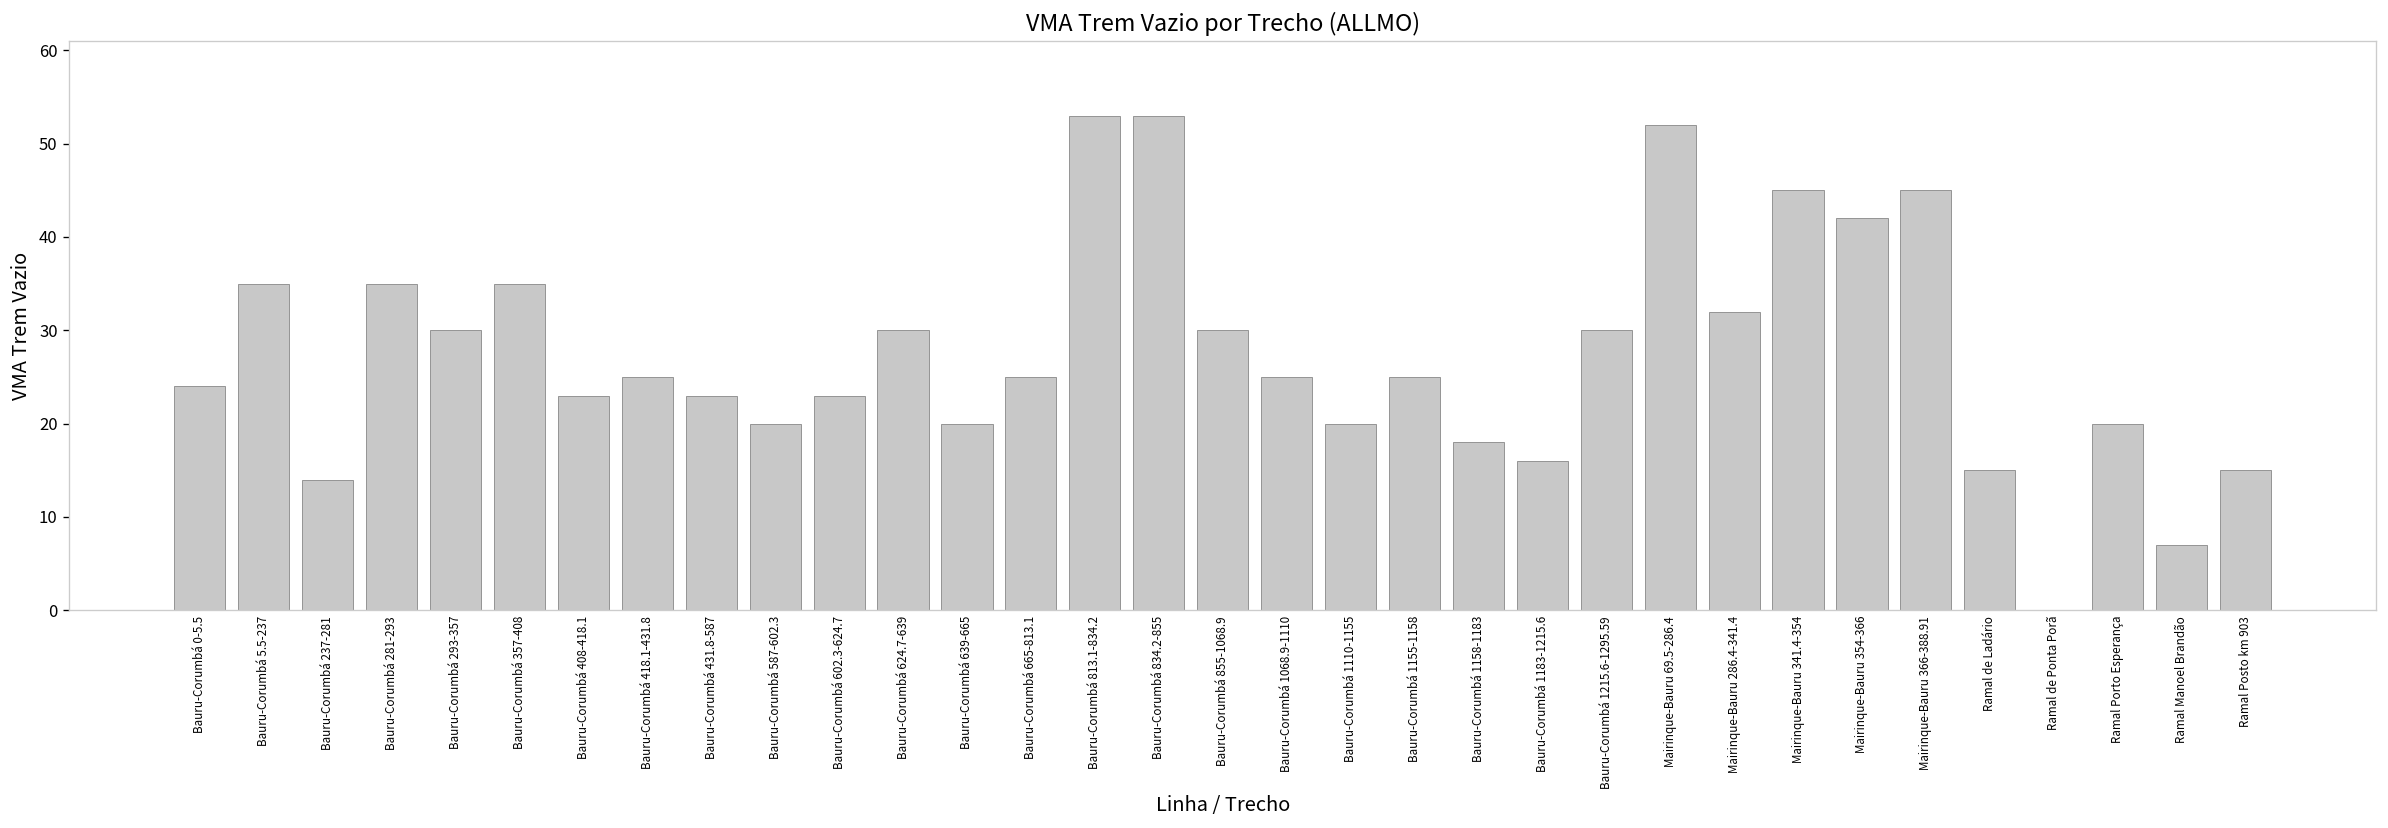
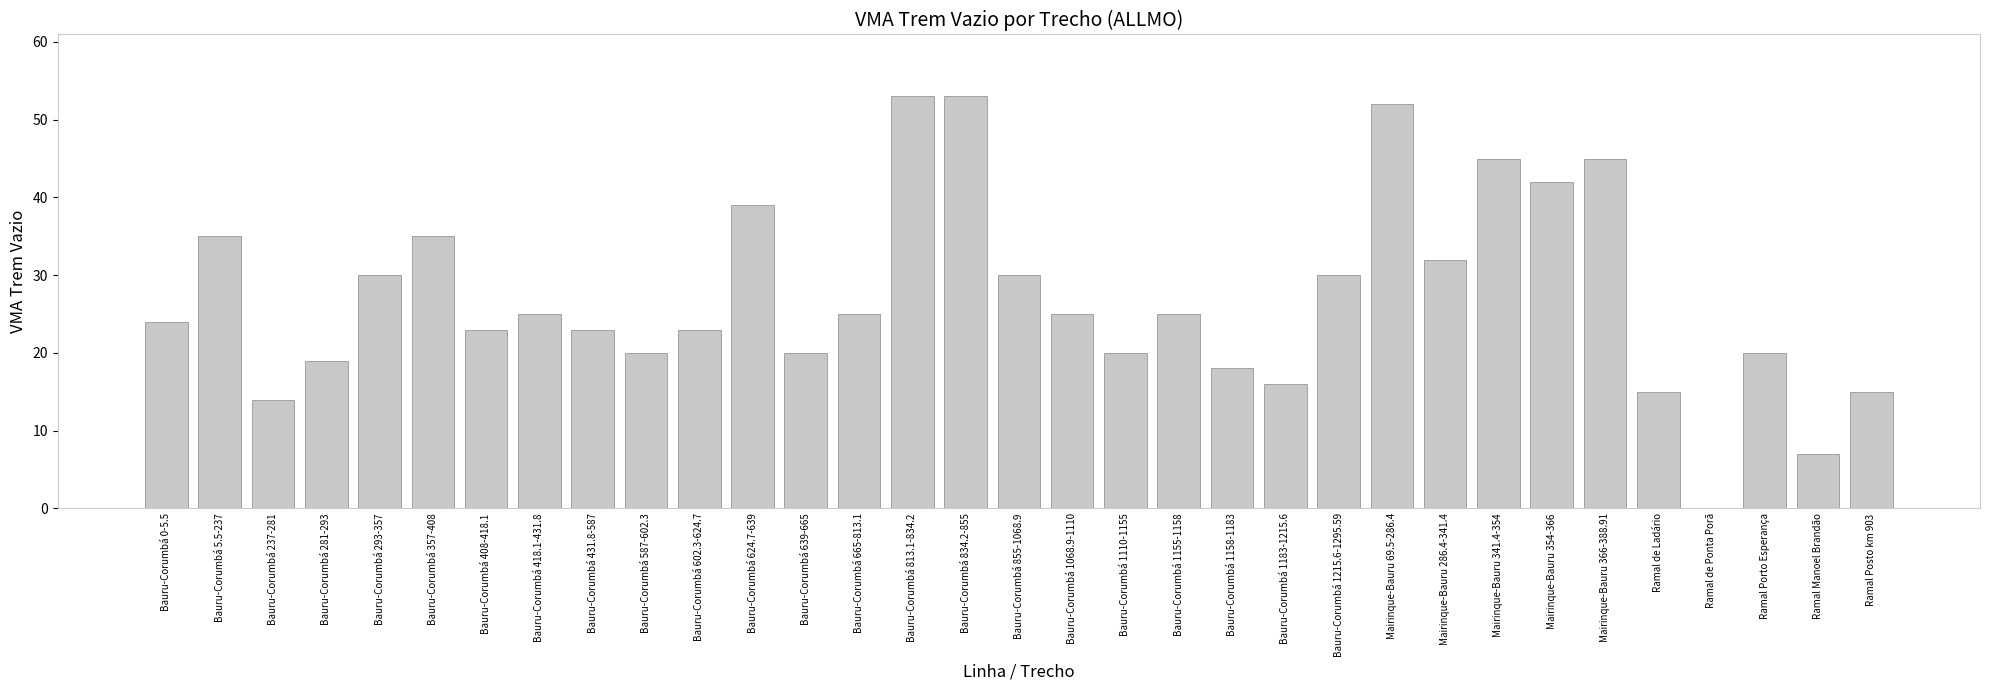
  {
    "Bauru-Corumbá 0-5.5": 24,
    "Bauru-Corumbá 5.5-237": 35,
    "Bauru-Corumbá 237-281": 14,
-   "Bauru-Corumbá 281-293": 35,
+   "Bauru-Corumbá 281-293": 19,
    "Bauru-Corumbá 293-357": 30,
    "Bauru-Corumbá 357-408": 35,
    "Bauru-Corumbá 408-418.1": 23,
    "Bauru-Corumbá 418.1-431.8": 25,
    "Bauru-Corumbá 431.8-587": 23,
    "Bauru-Corumbá 587-602.3": 20,
    "Bauru-Corumbá 602.3-624.7": 23,
-   "Bauru-Corumbá 624.7-639": 30,
+   "Bauru-Corumbá 624.7-639": 39,
    "Bauru-Corumbá 639-665": 20,
    "Bauru-Corumbá 665-813.1": 25,
    "Bauru-Corumbá 813.1-834.2": 53,
    "Bauru-Corumbá 834.2-855": 53,
    "Bauru-Corumbá 855-1068.9": 30,
    "Bauru-Corumbá 1068.9-1110": 25,
    "Bauru-Corumbá 1110-1155": 20,
    "Bauru-Corumbá 1155-1158": 25,
    "Bauru-Corumbá 1158-1183": 18,
    "Bauru-Corumbá 1183-1215.6": 16,
    "Bauru-Corumbá 1215.6-1295.59": 30,
    "Mairinque-Bauru 69.5-286.4": 52,
    "Mairinque-Bauru 286.4-341.4": 32,
    "Mairinque-Bauru 341.4-354": 45,
    "Mairinque-Bauru 354-366": 42,
    "Mairinque-Bauru 366-388.91": 45,
    "Ramal de Ladário": 15,
    "Ramal de Ponta Porã": 0,
    "Ramal Porto Esperança": 20,
    "Ramal Manoel Brandão": 7,
    "Ramal Posto km 903": 15
  }
